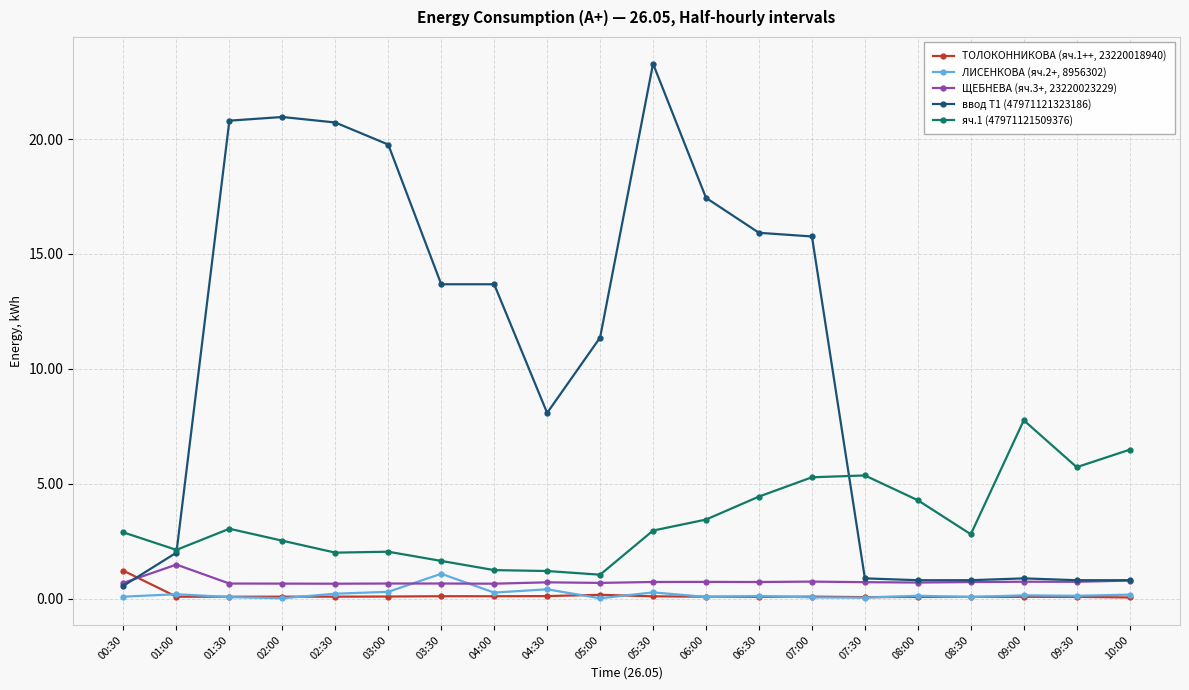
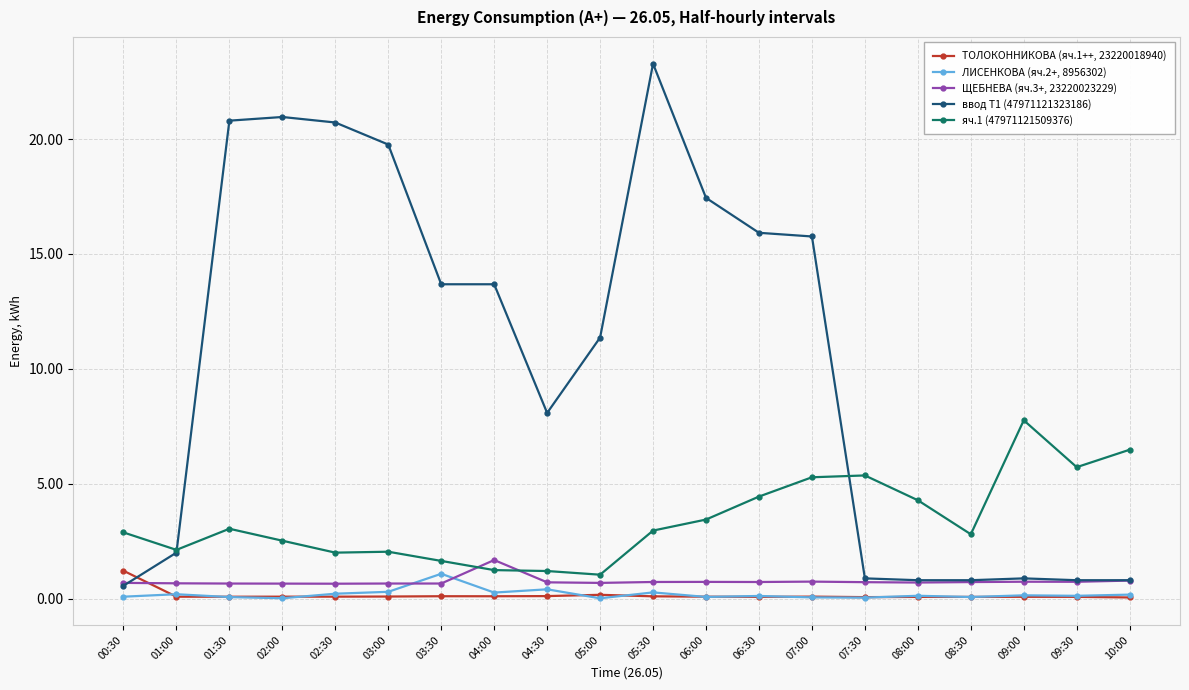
  {
    "ТОЛОКОННИКОВА (яч.1++, 23220018940)": {
      "00:30": 1.2,
      "02:30": 0.1,
      "03:00": 0.1,
      "03:30": 0.1,
      "04:00": 0.1,
      "04:30": 0.1,
      "05:00": 0.2,
      "05:30": 0.1,
      "10:00": 0.0
    },
    "ЛИСЕНКОВА (яч.2+, 8956302)": {
      "00:30": 0.1,
      "02:30": 0.2,
      "03:00": 0.3,
      "03:30": 1.1,
      "04:00": 0.3,
      "04:30": 0.4,
      "05:00": 0.0,
      "05:30": 0.3,
      "10:00": 0.2
    },
    "ЩЕБНЕВА (яч.3+, 23220023229)": {
      "00:30": 0.7,
-     "01:00": 1.5,
+     "01:00": 0.7,
      "01:30": 0.7,
      "02:00": 0.7,
      "02:30": 0.6,
      "03:00": 0.7,
      "03:30": 0.7,
-     "04:00": 0.6,
+     "04:00": 1.7,
      "04:30": 0.7,
      "05:00": 0.7,
      "05:30": 0.7,
      "06:00": 0.7,
      "06:30": 0.7,
      "07:00": 0.7,
      "07:30": 0.7,
      "09:00": 0.7
    }
  }
